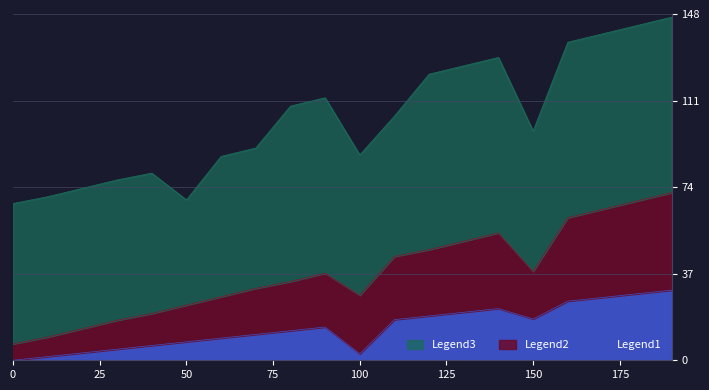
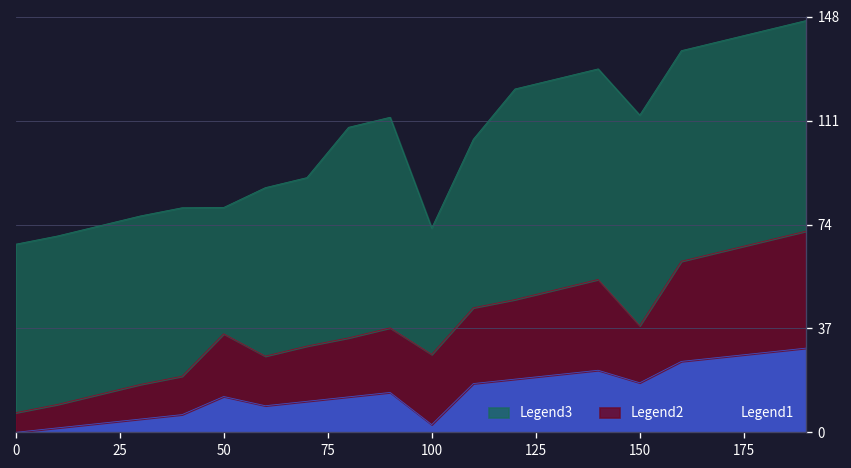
  {
    "Legend1": {
      "0": 0,
-     "50": 8,
+     "50": 13,
      "100": 3,
      "150": 18
    },
    "Legend2": {
      "0": 7,
-     "50": 16,
+     "50": 22,
      "100": 25,
      "150": 20
    },
    "Legend3": {
      "0": 60,
      "50": 45,
-     "100": 60,
-     "150": 60
+     "100": 45,
+     "150": 75
    }
  }
